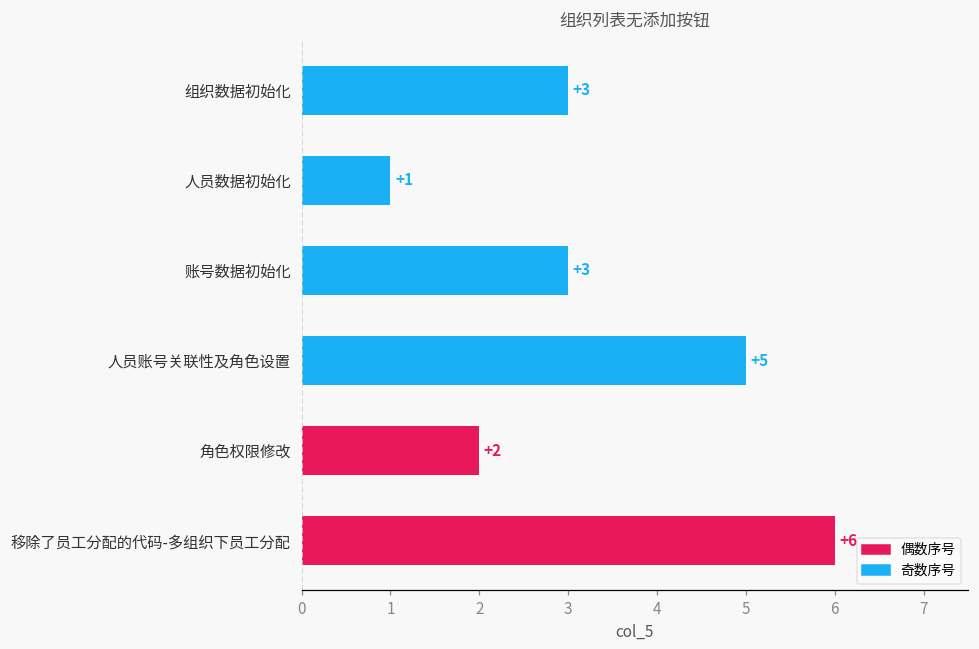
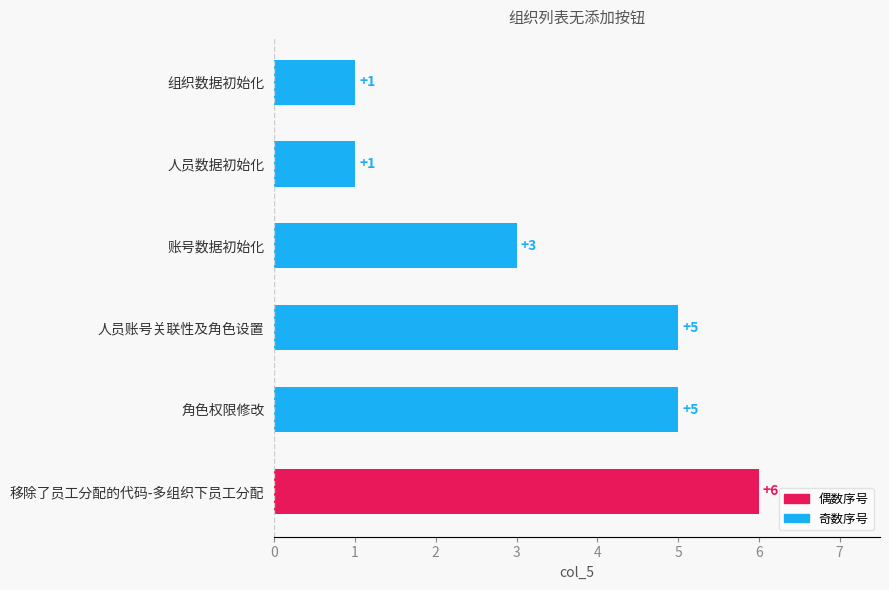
  {
-   "组织数据初始化": "+3",
+   "组织数据初始化": "+1",
    "人员数据初始化": "+1",
    "账号数据初始化": "+3",
    "人员账号关联性及角色设置": "+5",
-   "角色权限修改": "+2"
+   "角色权限修改": "+5"
  }
